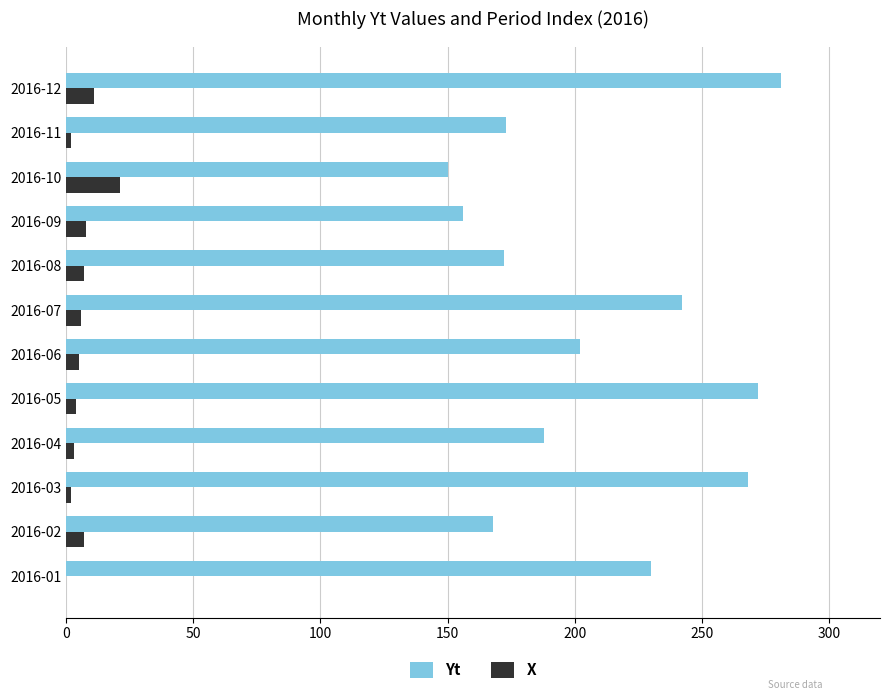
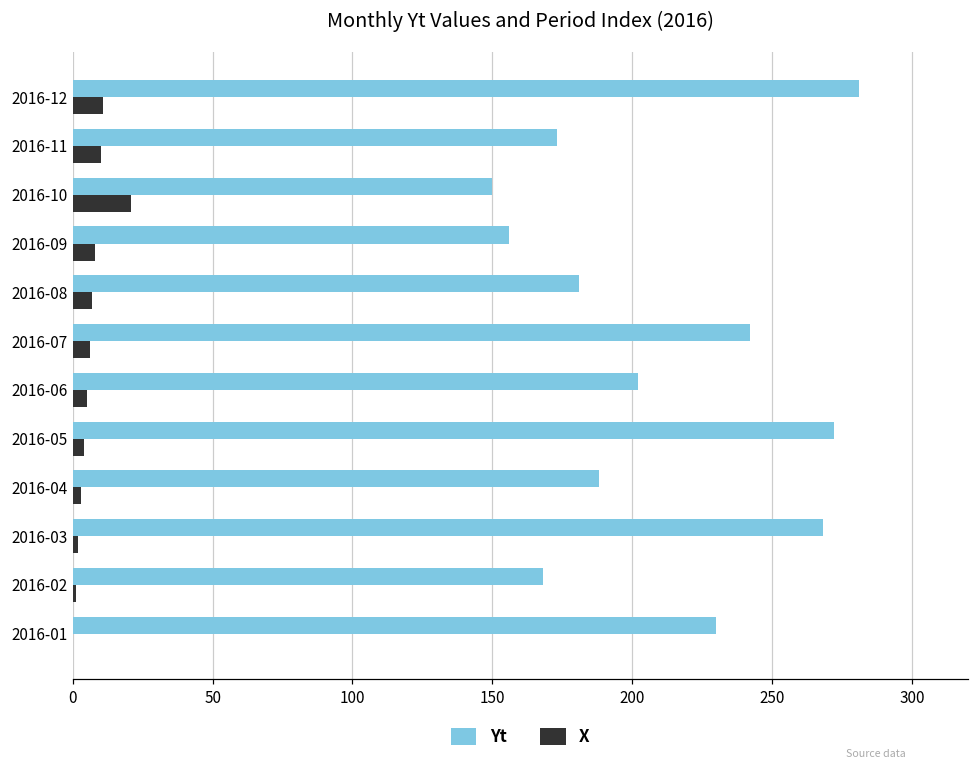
  {
    "Yt": {
      "2016-12": 281,
      "2016-11": 173,
      "2016-10": 150,
      "2016-09": 156,
-     "2016-08": 172,
+     "2016-08": 181,
      "2016-07": 242,
      "2016-06": 202,
      "2016-05": 272,
      "2016-04": 188,
      "2016-03": 268,
      "2016-02": 168,
      "2016-01": 230
    },
    "X": {
      "2016-12": 11,
-     "2016-11": 2,
+     "2016-11": 10,
      "2016-10": 21,
      "2016-09": 8,
      "2016-08": 7,
      "2016-07": 6,
      "2016-06": 5,
      "2016-05": 4,
      "2016-04": 3,
      "2016-03": 2,
-     "2016-02": 7,
+     "2016-02": 1,
      "2016-01": 0
    }
  }
